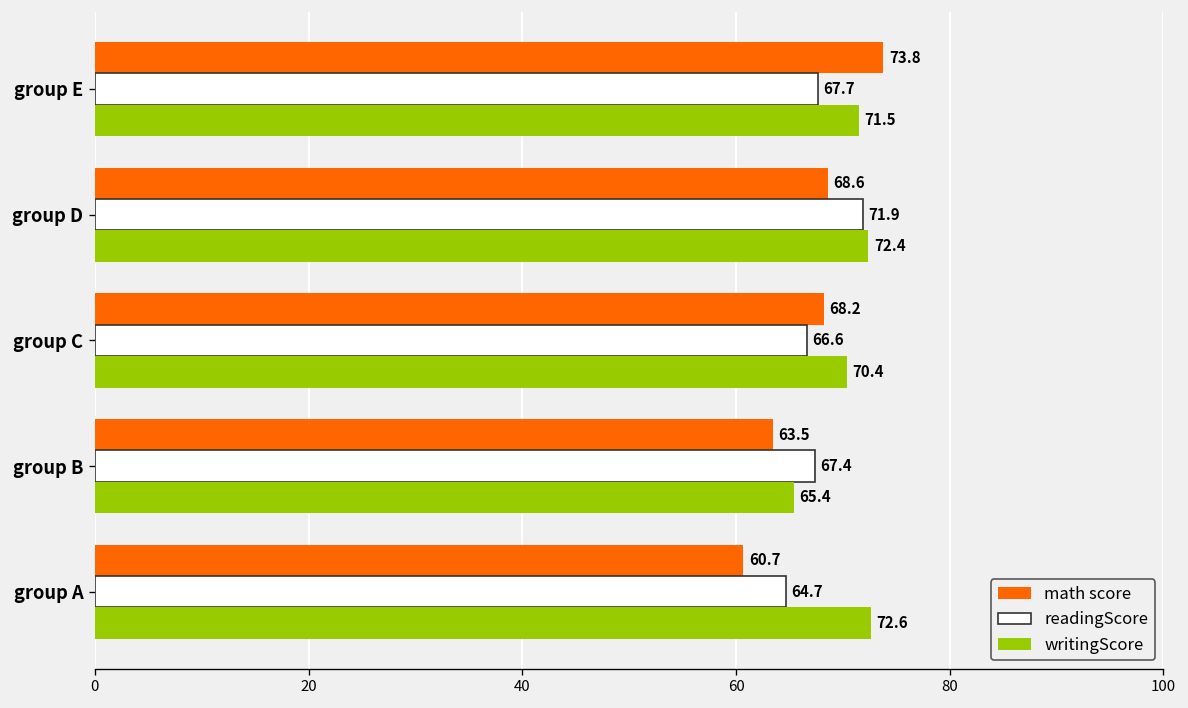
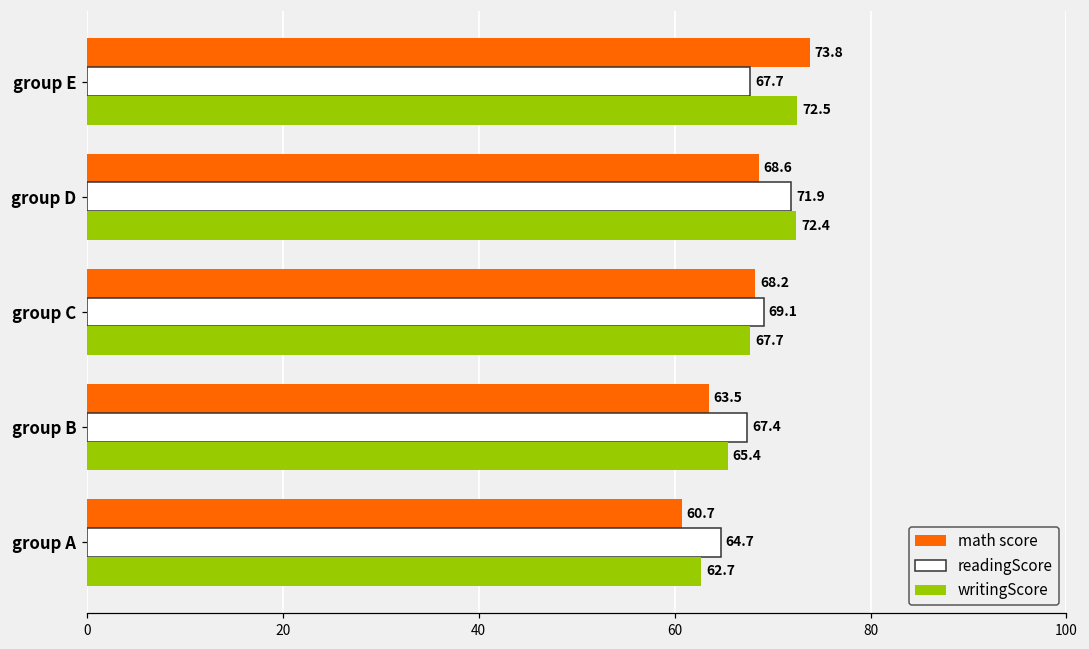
  {
    "math score": {
      "group E": 73.8,
      "group D": 68.6,
      "group C": 68.2,
      "group B": 63.5,
      "group A": 60.7
    },
    "readingScore": {
      "group E": 67.7,
      "group D": 71.9,
-     "group C": 66.6,
+     "group C": 69.1,
      "group B": 67.4,
      "group A": 64.7
    },
    "writingScore": {
-     "group E": 71.5,
+     "group E": 72.5,
      "group D": 72.4,
-     "group C": 70.4,
+     "group C": 67.7,
      "group B": 65.4,
-     "group A": 72.6
+     "group A": 62.7
    }
  }
